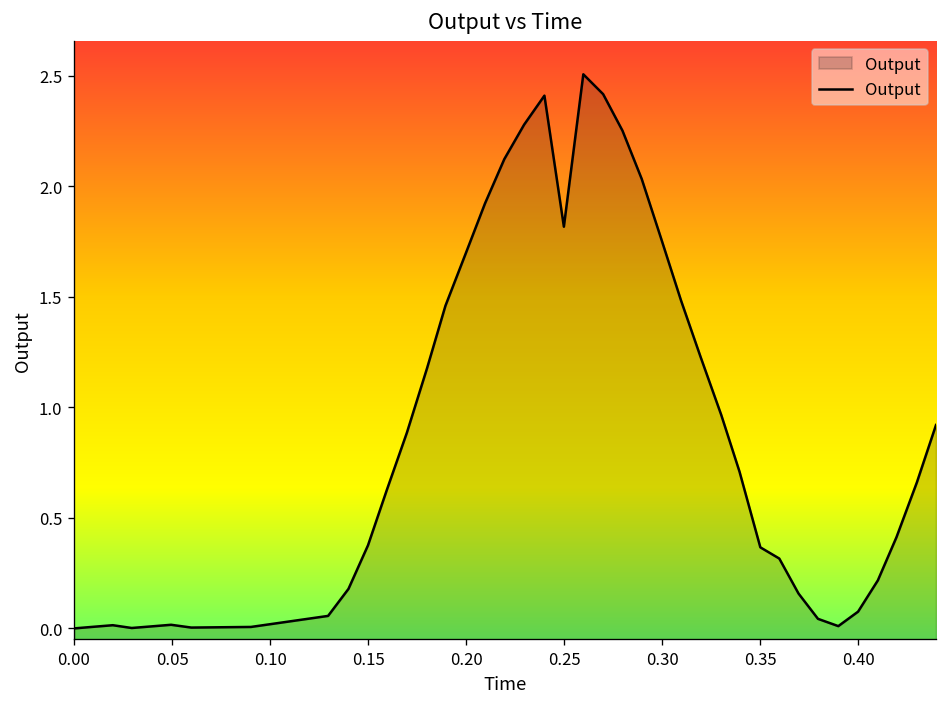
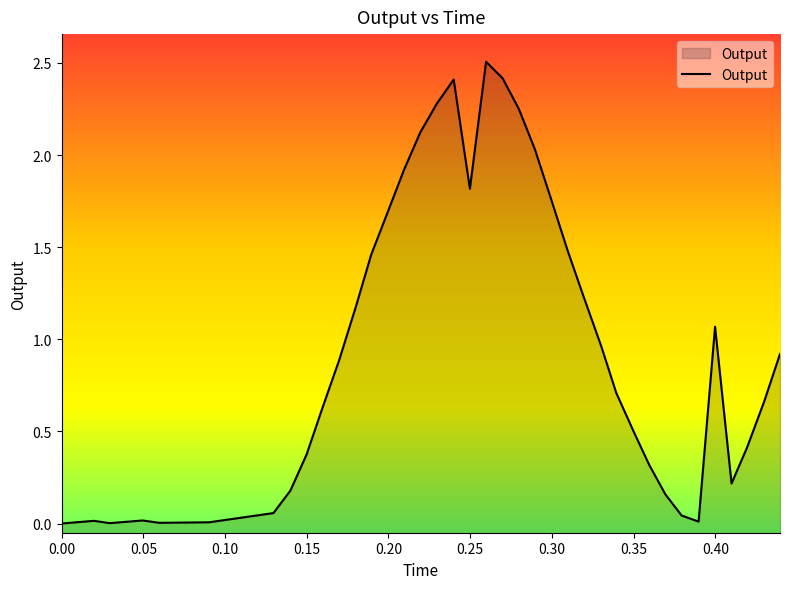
  {
    "0.00": 0.00,
    "0.15": 0.38,
    "0.25": 1.82,
-   "0.35": 0.37,
-   "0.40": 0.08
+   "0.35": 0.50,
+   "0.40": 1.07
  }
